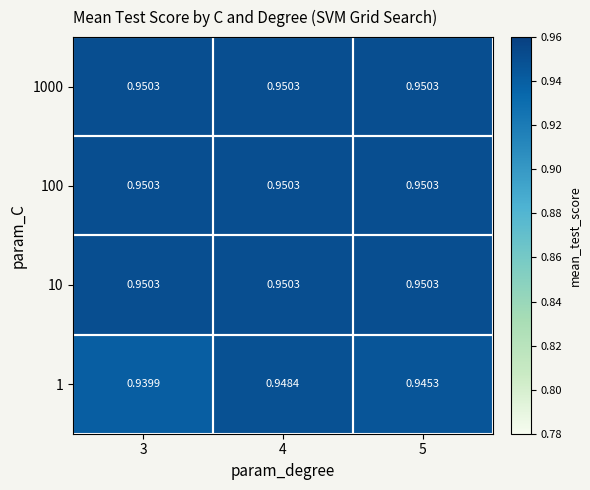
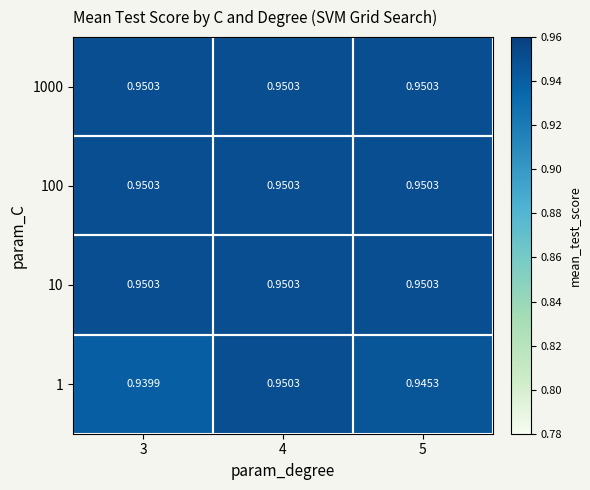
  {
    "1000": {
      "3": 0.9503,
      "4": 0.9503,
      "5": 0.9503
    },
    "100": {
      "3": 0.9503,
      "4": 0.9503,
      "5": 0.9503
    },
    "10": {
      "3": 0.9503,
      "4": 0.9503,
      "5": 0.9503
    },
    "1": {
      "3": 0.9399,
-     "4": 0.9484,
+     "4": 0.9503,
      "5": 0.9453
    }
  }
